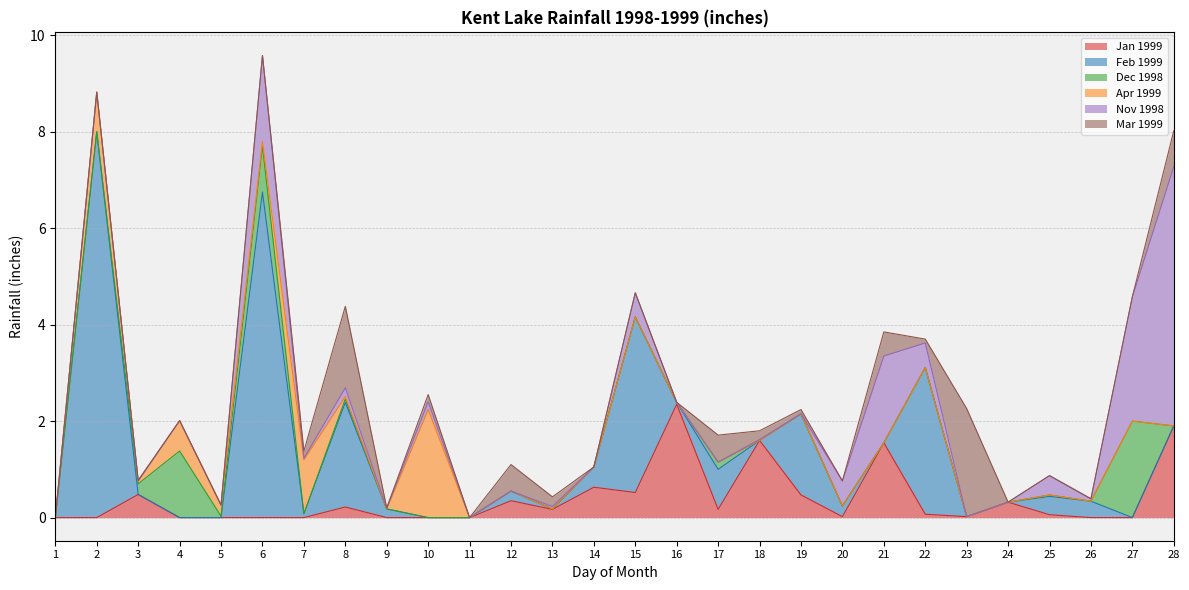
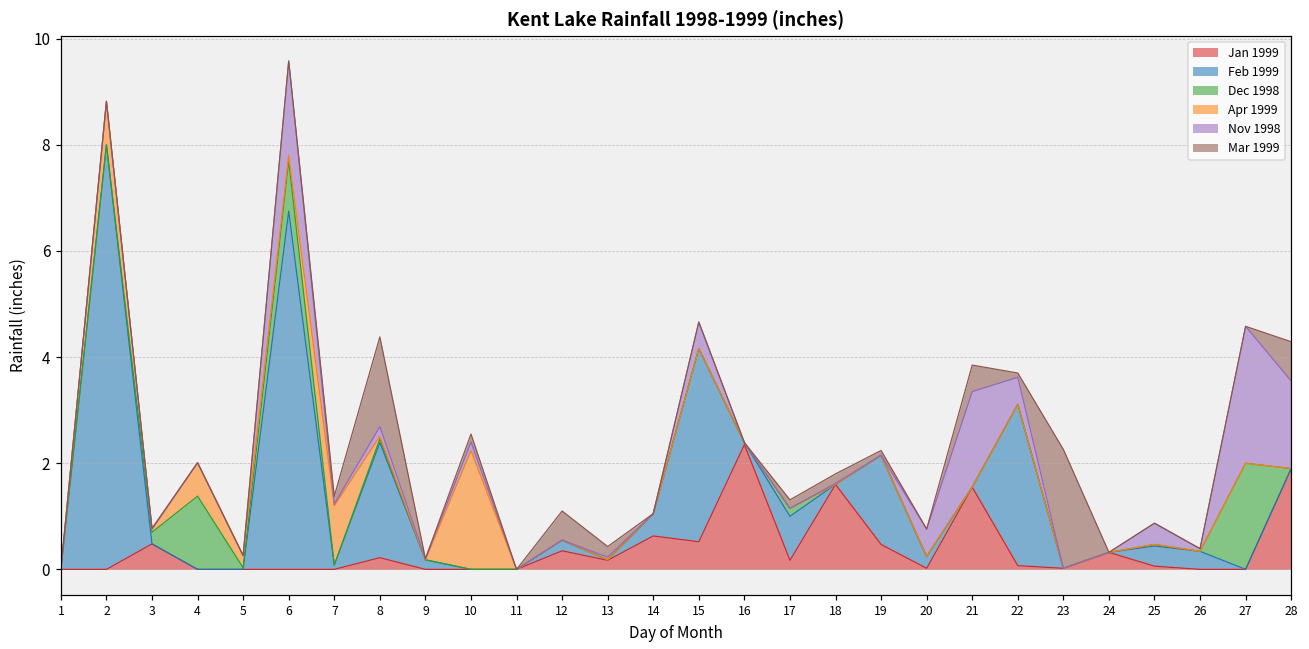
  {
    "Jan 1999": {
      "2": 0.0,
      "6": 0.0,
      "7": 0.0,
      "8": 0.2,
      "9": 0.0,
      "12": 0.4,
      "14": 0.6,
      "15": 0.5,
      "17": 0.2,
      "19": 0.5,
      "20": 0.0,
      "22": 0.1,
      "25": 0.1,
      "26": 0.0
    },
    "Feb 1999": {
      "6": 6.8,
      "8": 2.2,
      "17": 0.8
    },
    "Dec 1998": {
      "4": 1.4,
      "6": 1.0
    },
    "Apr 1999": {
      "6": 0.1,
      "10": 2.2
    },
    "Nov 1998": {
      "8": 0.2,
      "10": 0.2,
      "21": 1.8,
      "22": 0.5,
-     "28": 5.4
+     "28": 1.7
    },
    "Mar 1999": {
      "7": 0.1,
      "8": 1.7,
      "10": 0.1,
      "12": 0.6,
      "13": 0.2,
-     "17": 0.6,
+     "17": 0.2,
      "18": 0.2,
      "19": 0.1,
      "21": 0.5,
      "22": 0.1,
      "23": 2.2,
      "28": 0.7
    }
  }
